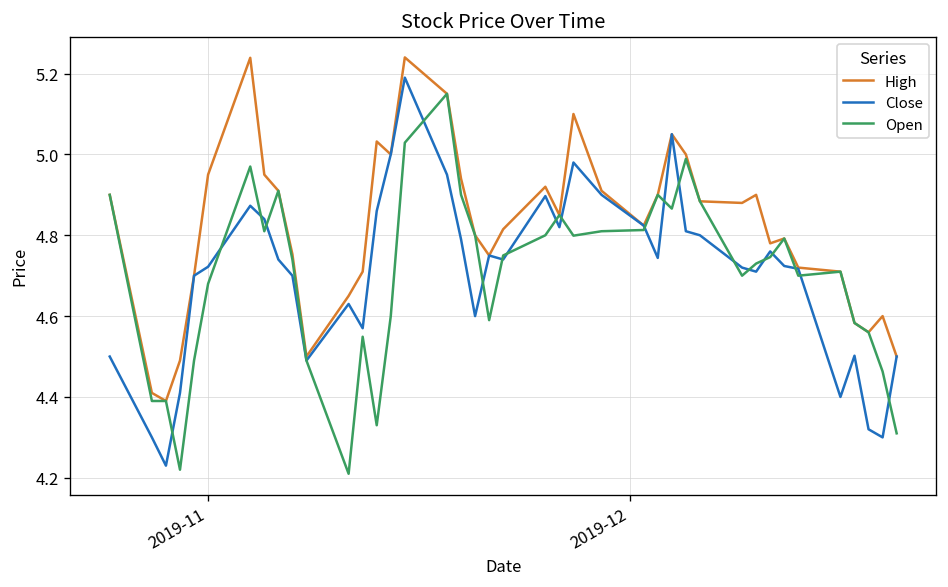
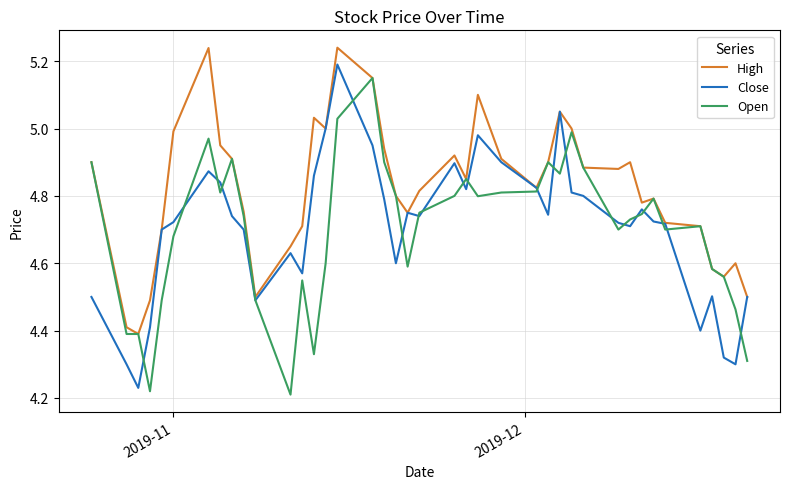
  {
    "High": {
-     "2019-11": 4.95
+     "2019-11": 4.99
    },
    "Close": {
      "2019-11": 4.72
    },
    "Open": {
      "2019-11": 4.68
    }
  }
